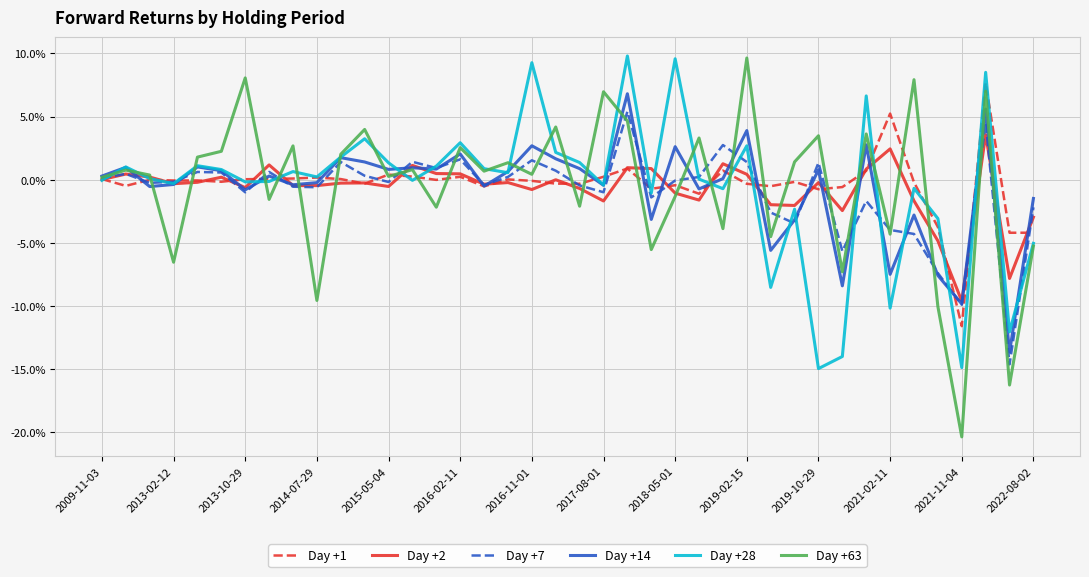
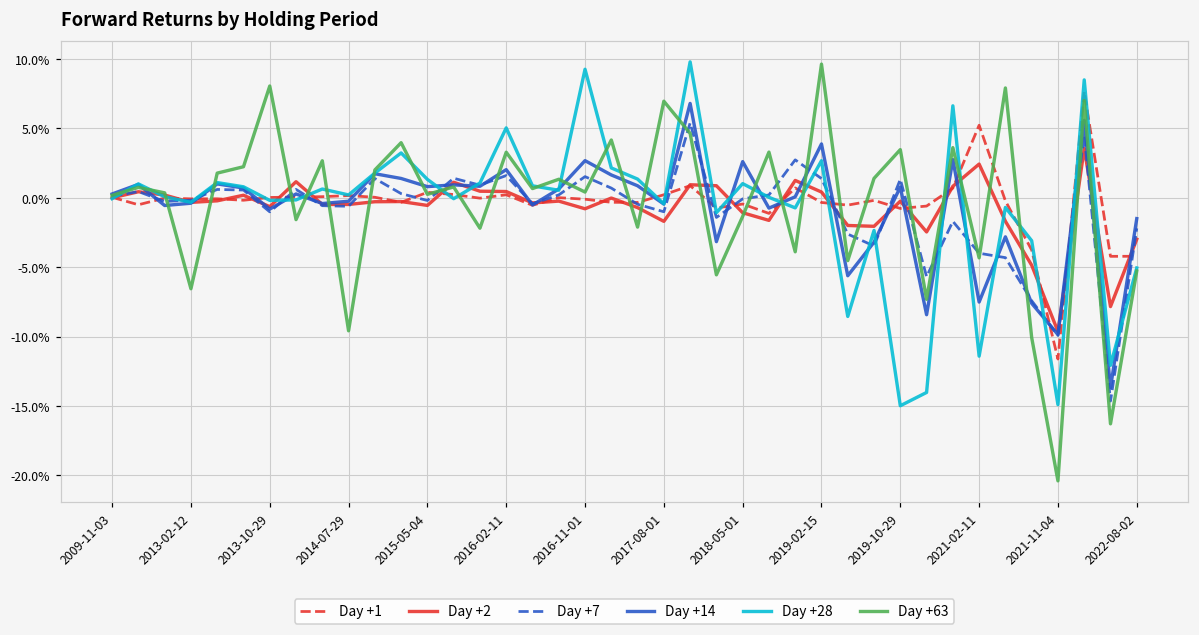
  {
    "Day +28": {
      "2013-10-29": "-0.2%",
      "2015-05-04": "1.3%",
-     "2016-02-11": "2.9%",
+     "2016-02-11": "5.0%",
      "2016-11-01": "9.3%",
-     "2018-05-01": "9.6%",
+     "2018-05-01": "1.0%",
      "2019-02-15": "2.7%",
      "2019-10-29": "-15.0%",
-     "2021-02-11": "-10.2%",
+     "2021-02-11": "-11.4%",
      "2021-11-04": "-14.9%",
      "2022-08-02": "-5.1%"
    },
    "Day +63": {
      "2013-02-12": "-6.6%",
      "2013-10-29": "8.1%",
      "2014-07-29": "-9.6%",
-     "2016-02-11": "2.5%",
+     "2016-02-11": "3.3%",
      "2016-11-01": "0.4%",
      "2017-08-01": "7.0%",
      "2018-05-01": "-1.3%",
      "2019-02-15": "9.6%",
      "2019-10-29": "3.5%",
      "2021-02-11": "-4.3%",
      "2021-11-04": "-20.4%",
      "2022-08-02": "-5.3%"
    }
  }
